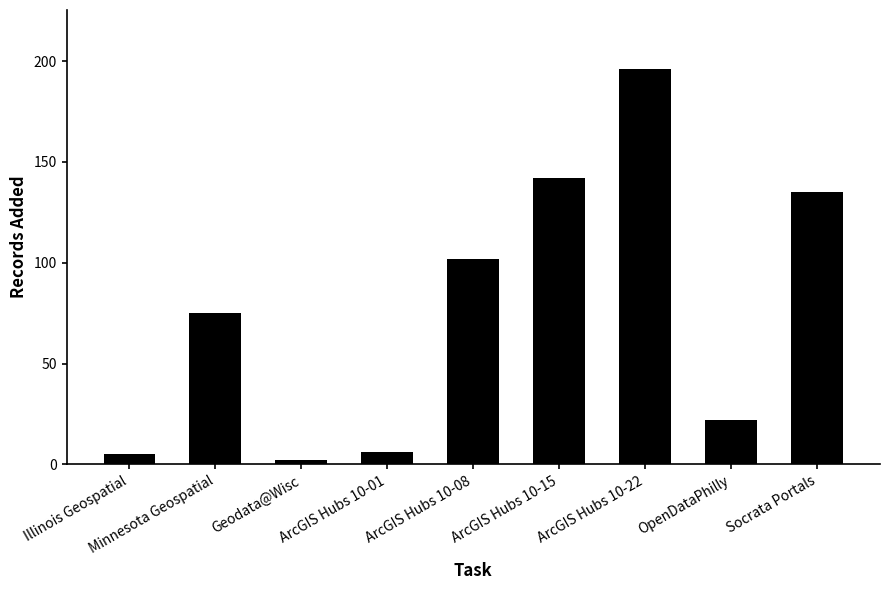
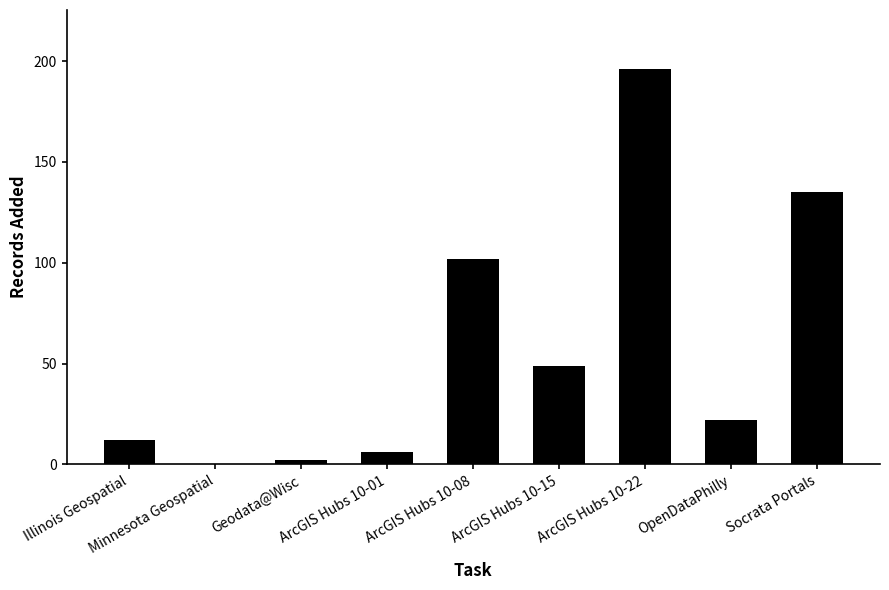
  {
-   "Illinois Geospatial": 5,
-   "Minnesota Geospatial": 75,
+   "Illinois Geospatial": 12,
+   "Minnesota Geospatial": 0,
    "Geodata@Wisc": 2,
    "ArcGIS Hubs 10-01": 6,
    "ArcGIS Hubs 10-08": 102,
-   "ArcGIS Hubs 10-15": 142,
+   "ArcGIS Hubs 10-15": 49,
    "ArcGIS Hubs 10-22": 196,
    "OpenDataPhilly": 22,
    "Socrata Portals": 135
  }
